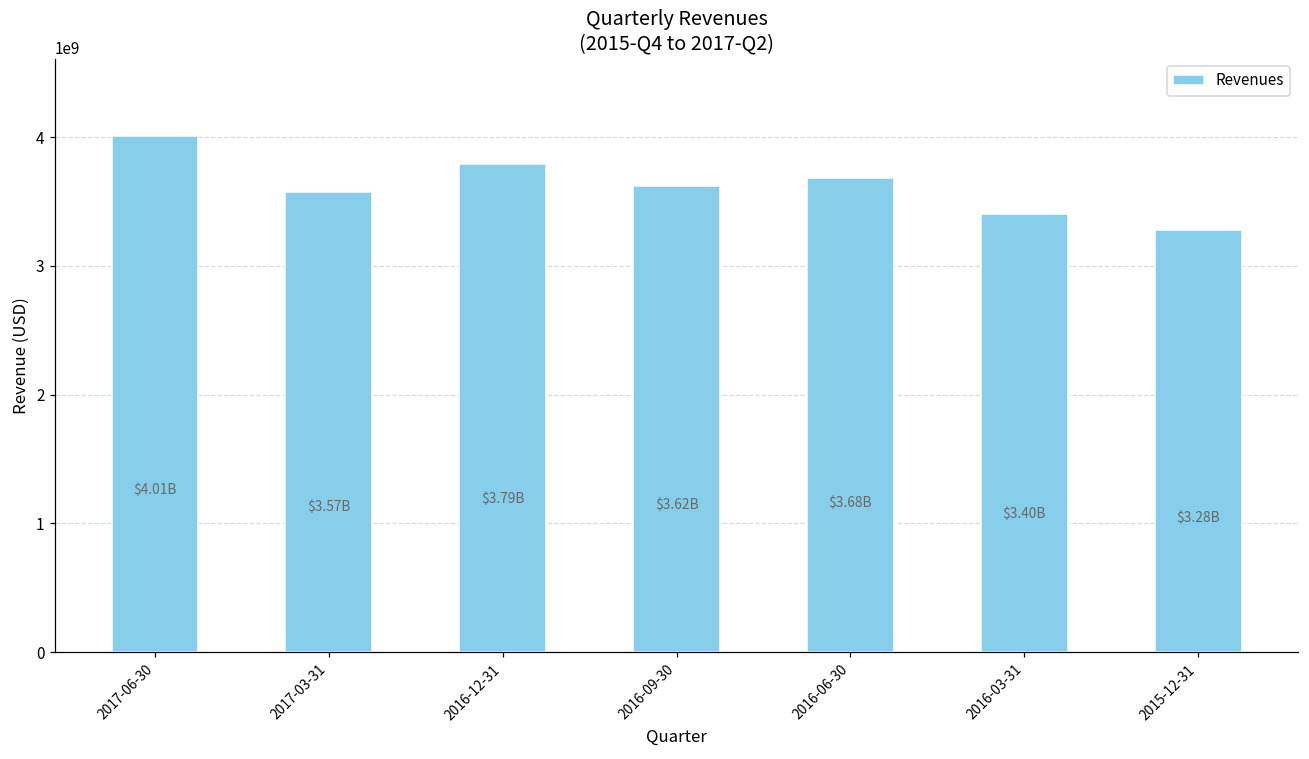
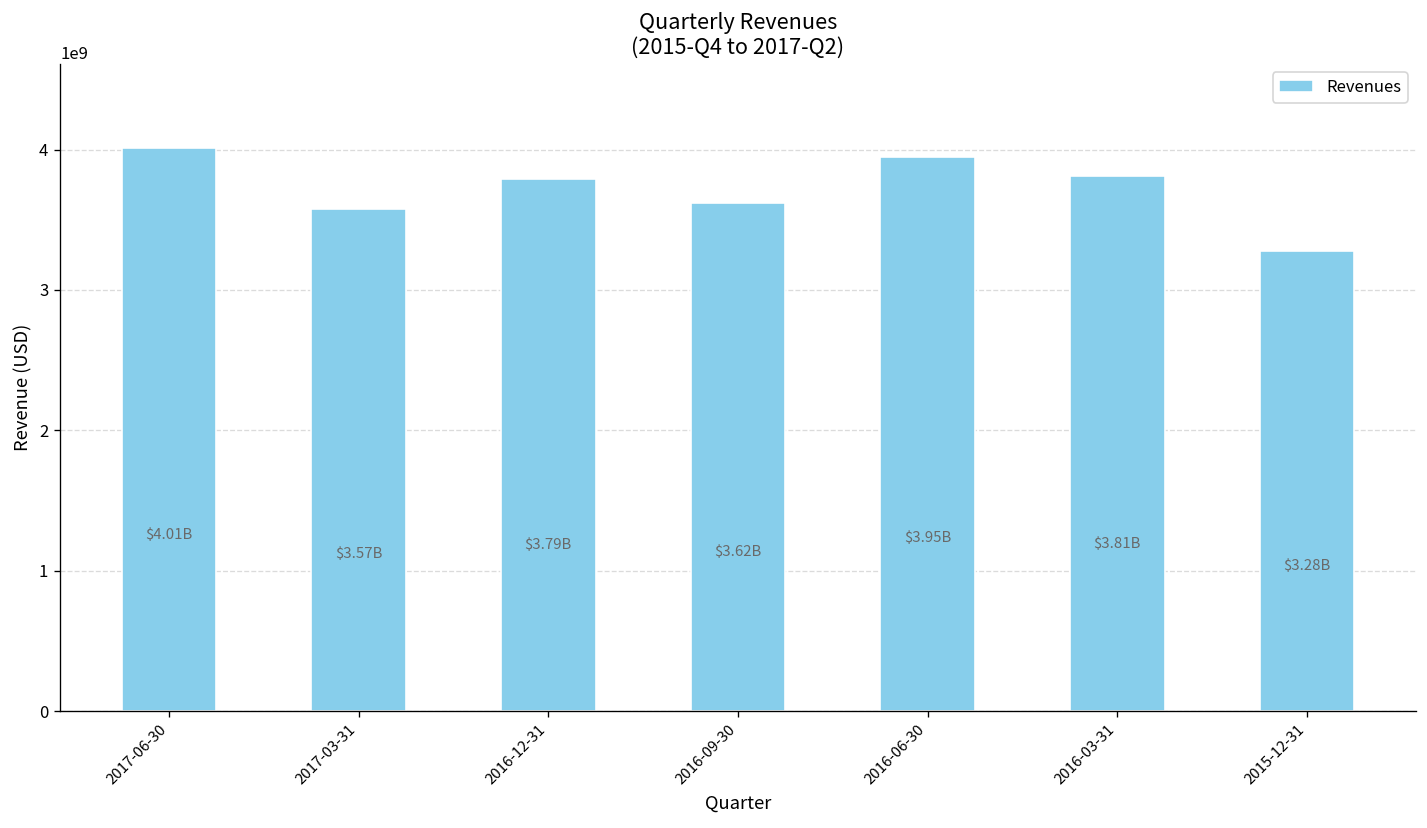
  {
    "2017-06-30": "$4.01B",
    "2017-03-31": "$3.57B",
    "2016-12-31": "$3.79B",
    "2016-09-30": "$3.62B",
-   "2016-06-30": "$3.68B",
-   "2016-03-31": "$3.40B",
+   "2016-06-30": "$3.95B",
+   "2016-03-31": "$3.81B",
    "2015-12-31": "$3.28B"
  }
